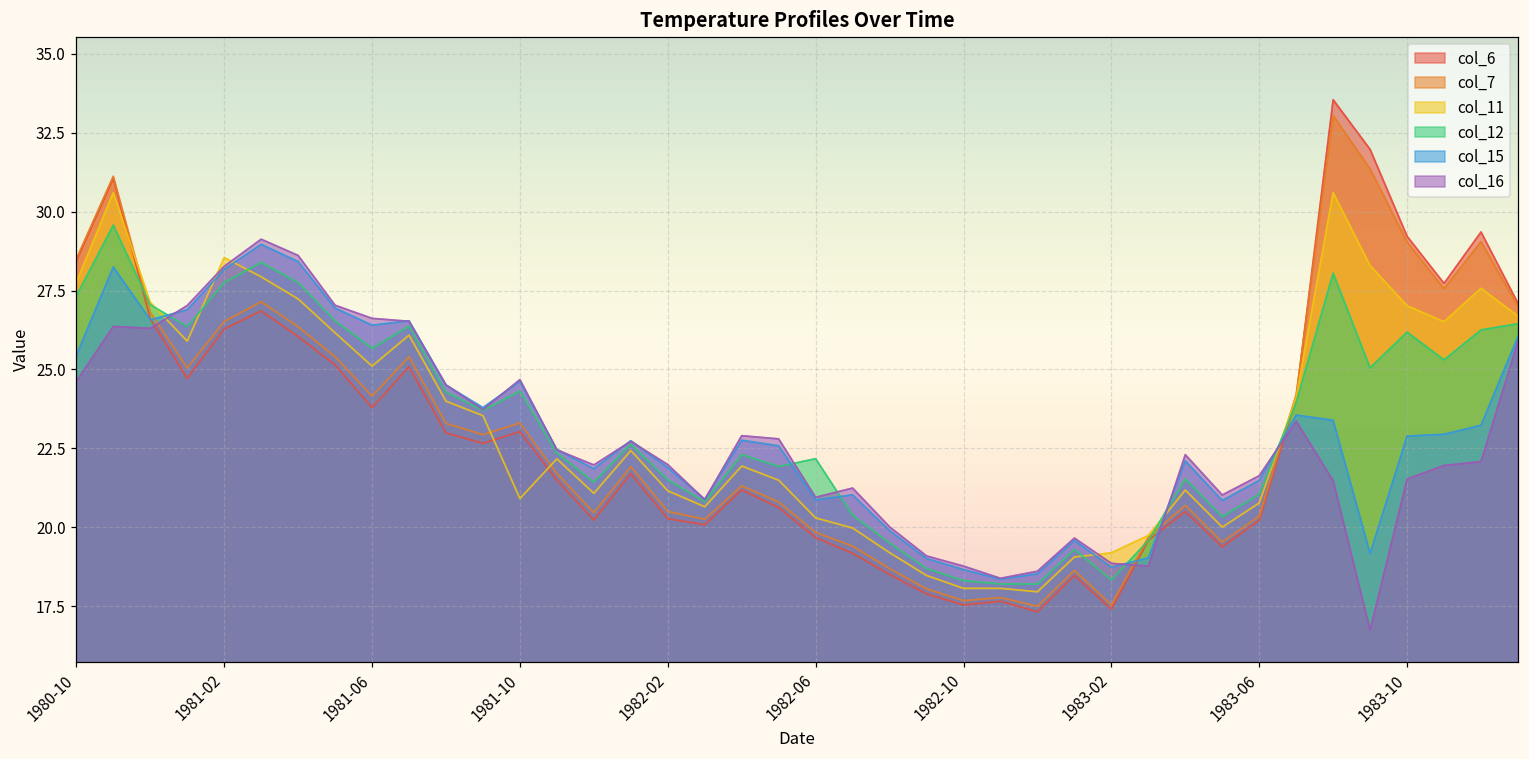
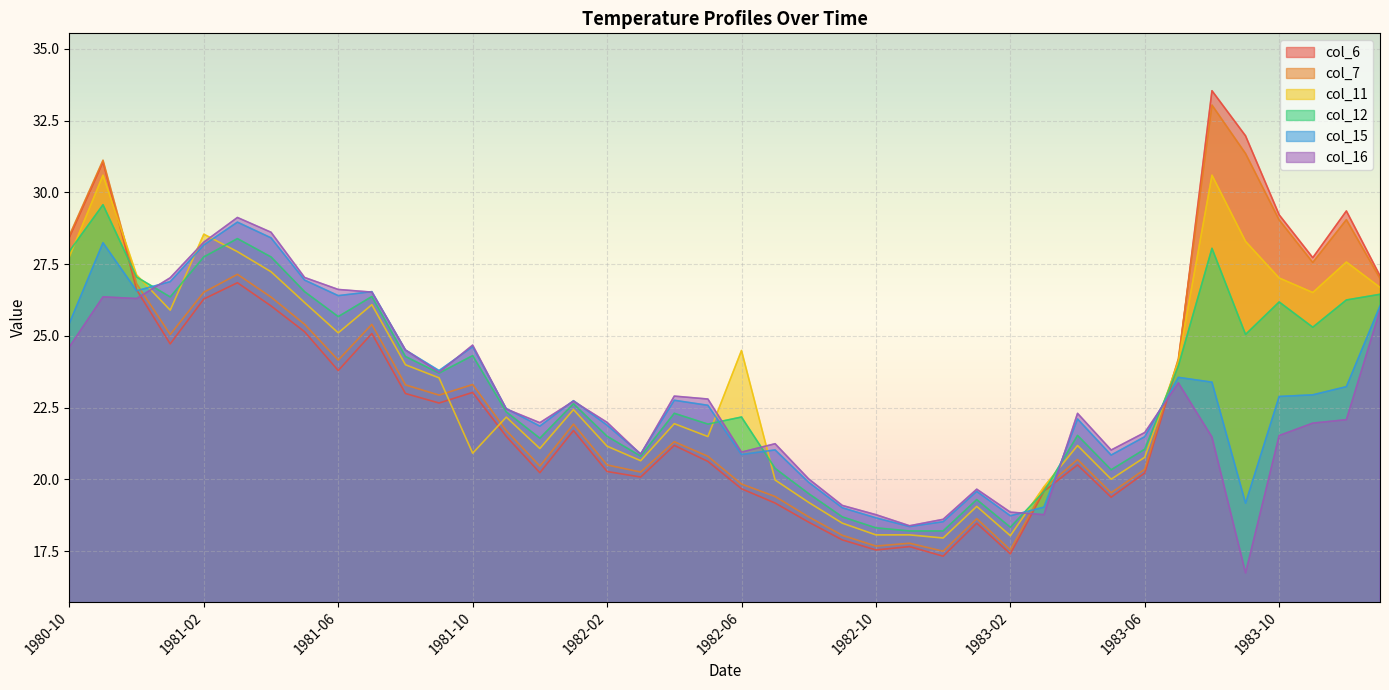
  {
    "col_11": {
      "1980-10": 27.8,
      "1981-02": 28.5,
      "1981-06": 25.1,
      "1981-10": 20.9,
      "1982-02": 21.2,
-     "1982-06": 20.3,
+     "1982-06": 24.5,
      "1982-10": 18.1,
-     "1983-02": 19.2,
+     "1983-02": 18.0,
      "1983-06": 20.8,
      "1983-10": 27.0
    },
    "col_12": {
-     "1980-10": 27.3,
+     "1980-10": 27.9,
      "1981-02": 27.8,
      "1981-06": 25.7,
      "1981-10": 24.3,
      "1982-02": 21.5,
      "1982-06": 22.2,
      "1982-10": 18.3,
      "1983-02": 18.3,
      "1983-06": 21.1,
      "1983-10": 26.2
    },
    "col_15": {
      "1980-10": 25.4,
      "1981-02": 28.2,
      "1981-06": 26.4,
      "1982-02": 21.9,
      "1982-10": 18.7,
      "1983-02": 18.7,
      "1983-06": 21.5,
      "1983-10": 22.9
    },
    "col_16": {
      "1980-10": 24.6,
      "1981-02": 28.3,
      "1981-06": 26.6,
      "1982-02": 22.0,
      "1982-10": 18.8,
      "1983-02": 18.9,
      "1983-06": 21.6,
      "1983-10": 21.5
    }
  }
